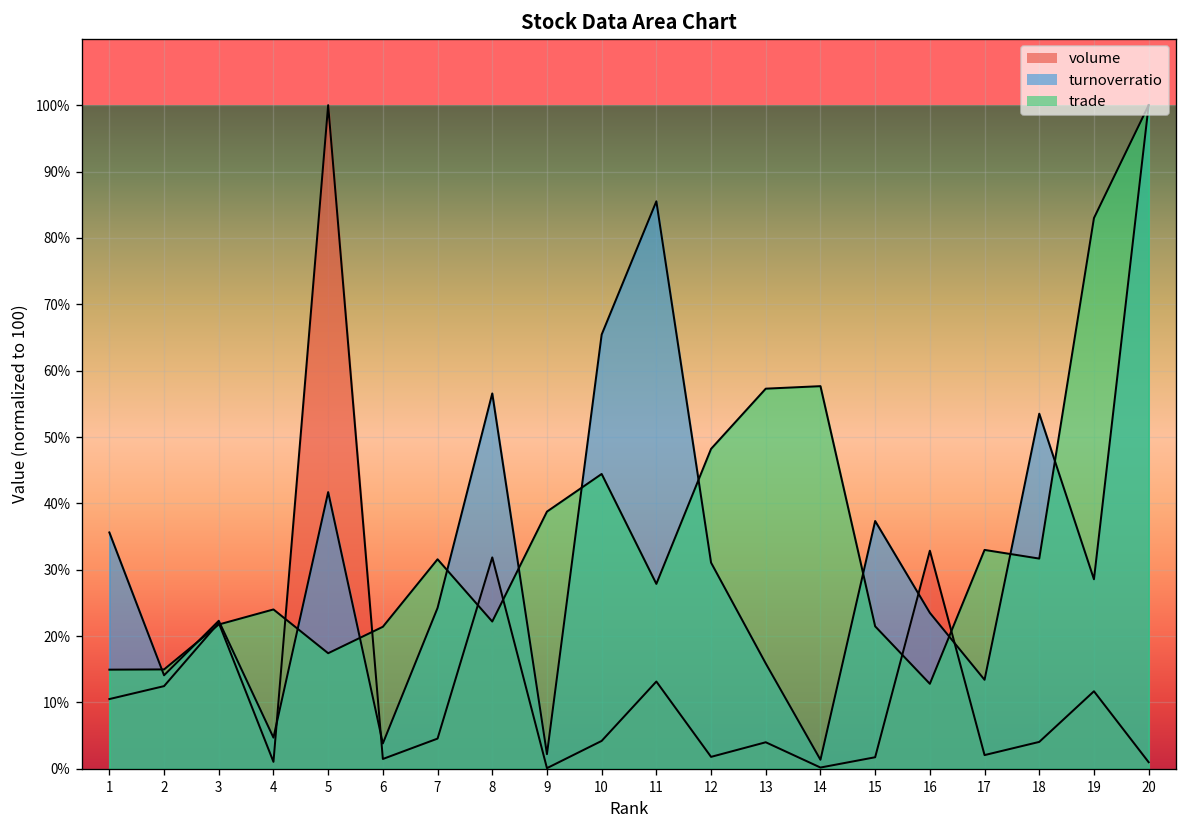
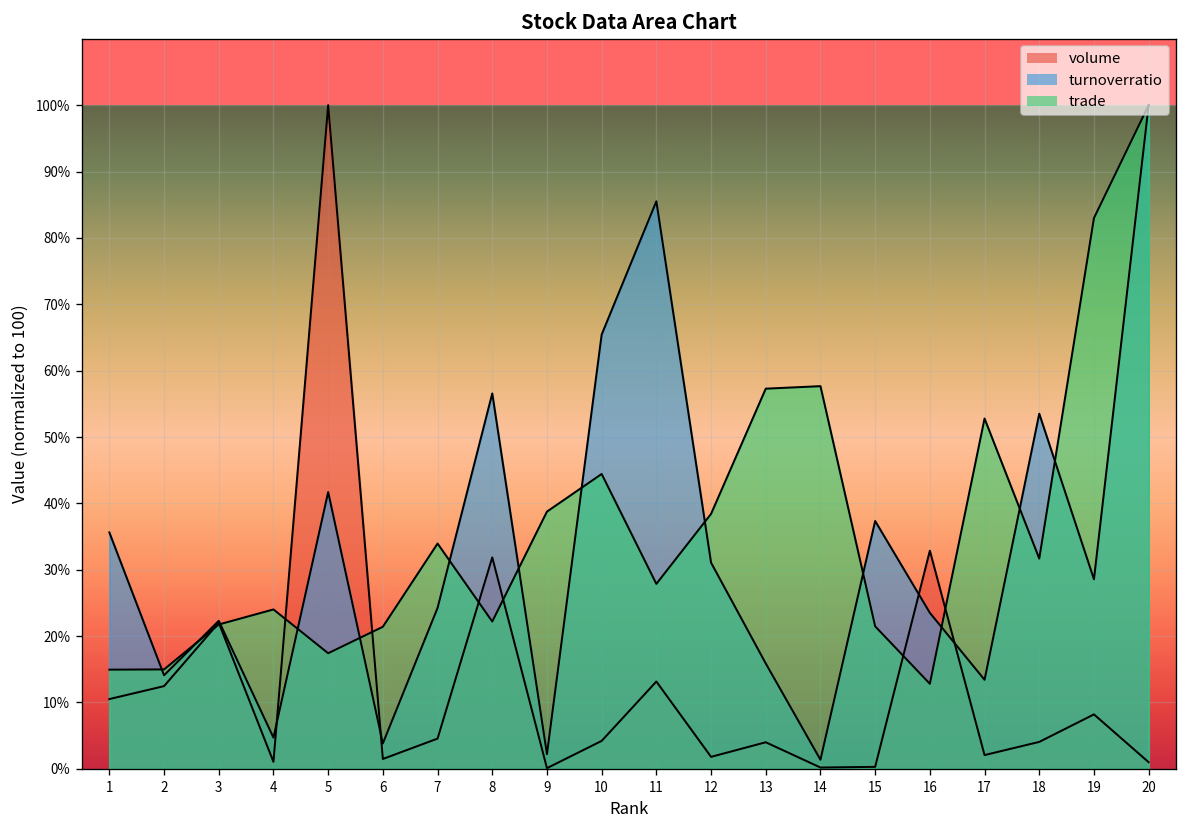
  {
    "volume": {
      "1": "11%",
      "2": "12%",
      "4": "1%",
      "5": "100%",
      "6": "1%",
      "7": "5%",
      "8": "32%",
      "9": "0%",
      "10": "4%",
      "11": "13%",
      "12": "2%",
      "13": "4%",
      "14": "0%",
-     "15": "2%",
+     "15": "0%",
      "16": "33%",
      "17": "2%",
      "18": "4%",
-     "19": "12%",
+     "19": "8%",
      "20": "1%"
    },
    "turnoverratio": {
      "1": "36%",
      "2": "14%",
      "4": "5%",
      "5": "42%",
      "6": "4%",
      "7": "24%",
      "8": "57%",
      "9": "2%",
      "10": "65%",
      "11": "86%",
      "12": "31%",
      "13": "16%",
      "14": "1%",
      "15": "37%",
      "16": "24%",
      "17": "13%",
      "18": "54%",
      "19": "29%"
    },
    "trade": {
      "1": "15%",
      "2": "15%",
      "4": "24%",
      "5": "17%",
      "6": "21%",
-     "7": "32%",
+     "7": "34%",
      "8": "22%",
      "9": "39%",
      "10": "44%",
      "11": "28%",
-     "12": "48%",
+     "12": "38%",
      "13": "57%",
      "14": "58%",
      "15": "21%",
      "16": "13%",
-     "17": "33%",
+     "17": "53%",
      "18": "32%",
      "19": "83%"
    }
  }
